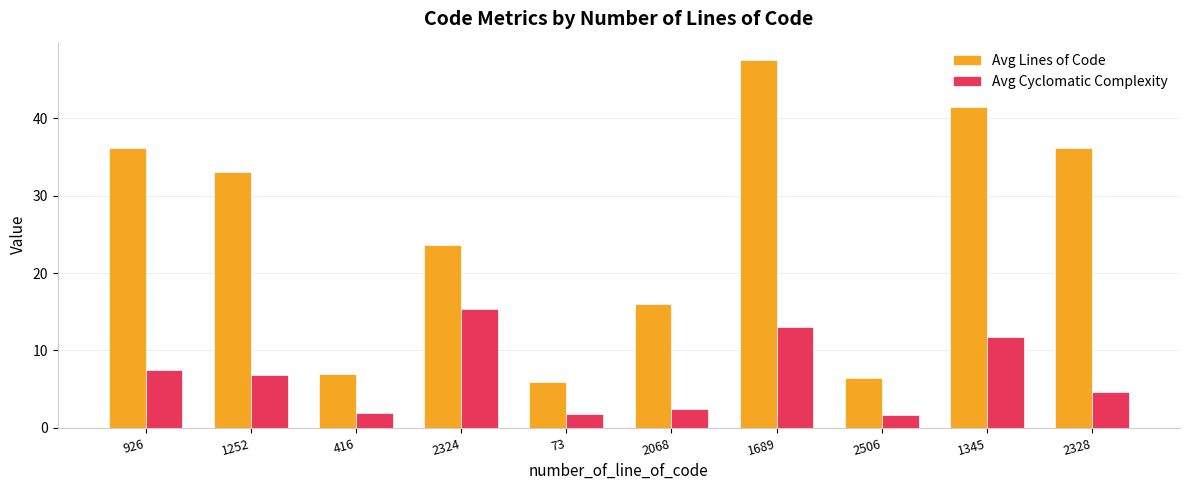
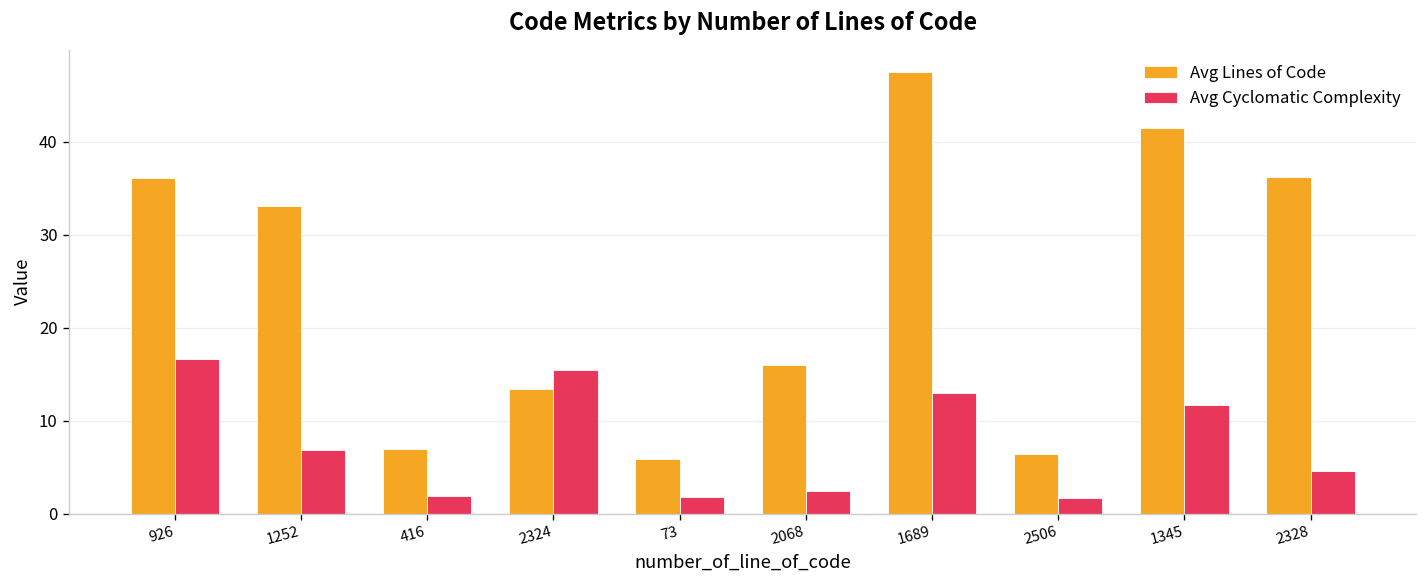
  {
    "Avg Lines of Code": {
      "926": 36,
      "1252": 33,
      "416": 7,
-     "2324": 24,
+     "2324": 13,
      "73": 6,
      "2068": 16,
      "1689": 48,
      "2506": 6,
      "1345": 42,
      "2328": 36
    },
    "Avg Cyclomatic Complexity": {
-     "926": 8,
+     "926": 17,
      "1252": 7,
      "416": 2,
      "2324": 15,
      "73": 2,
      "2068": 2,
      "1689": 13,
      "2506": 2,
      "1345": 12,
      "2328": 5
    }
  }
